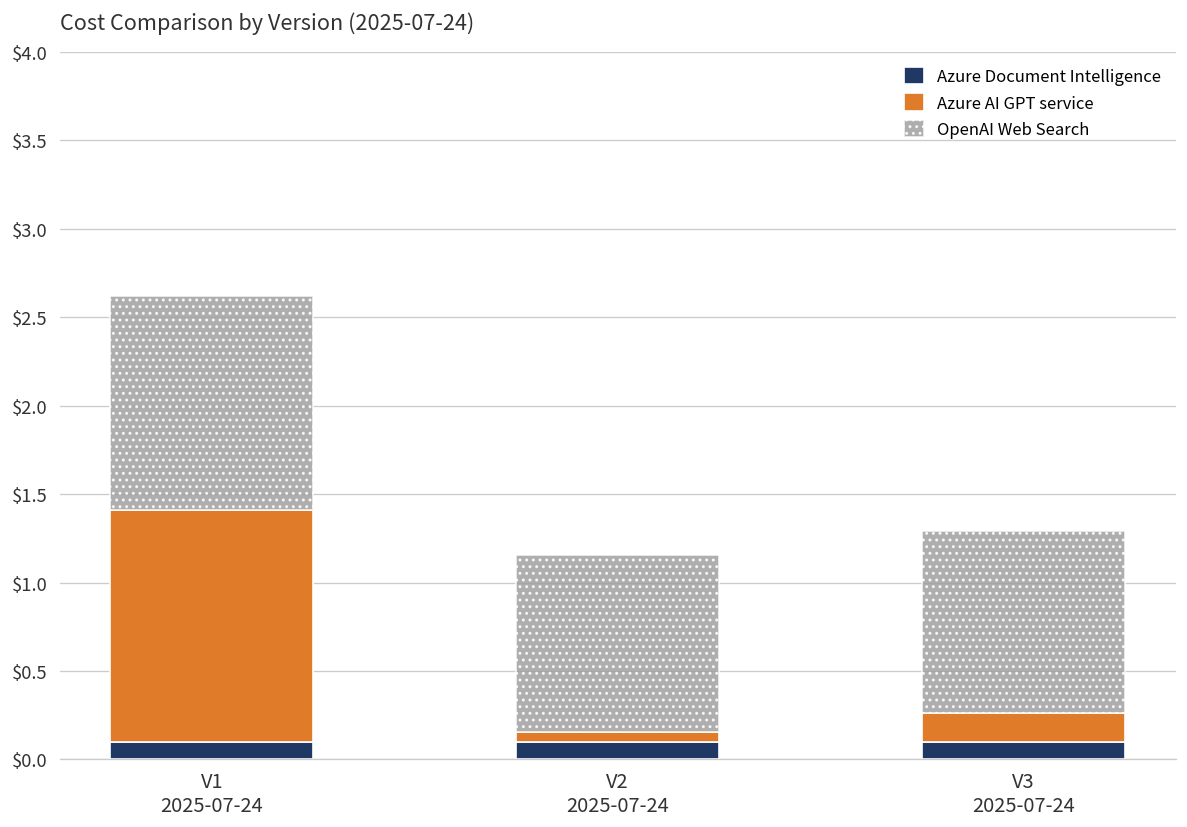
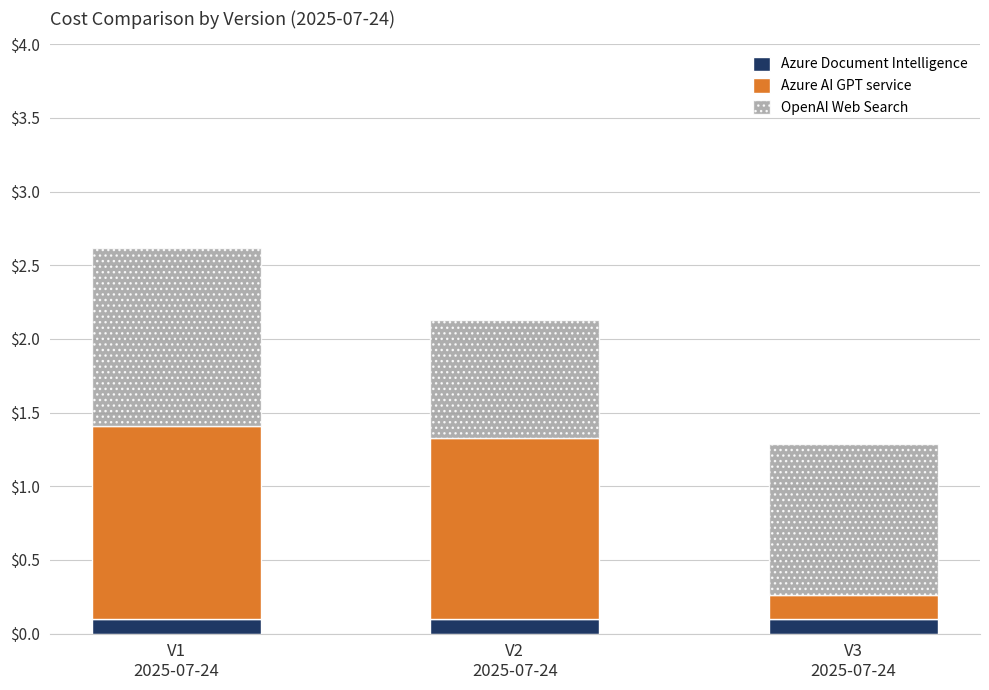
  {
    "Azure Document Intelligence": {
      "V1 2025-07-24": "$0.10",
      "V2 2025-07-24": "$0.10",
      "V3 2025-07-24": "$0.10"
    },
    "Azure AI GPT service": {
      "V1 2025-07-24": "$1.31",
-     "V2 2025-07-24": "$0.06",
+     "V2 2025-07-24": "$1.23",
      "V3 2025-07-24": "$0.16"
    },
    "OpenAI Web Search": {
      "V1 2025-07-24": "$1.2",
-     "V2 2025-07-24": "$1.0",
+     "V2 2025-07-24": "$0.8",
      "V3 2025-07-24": "$1.03"
    }
  }
